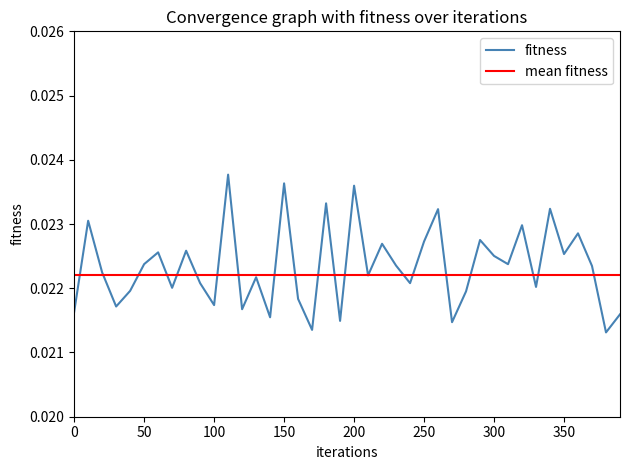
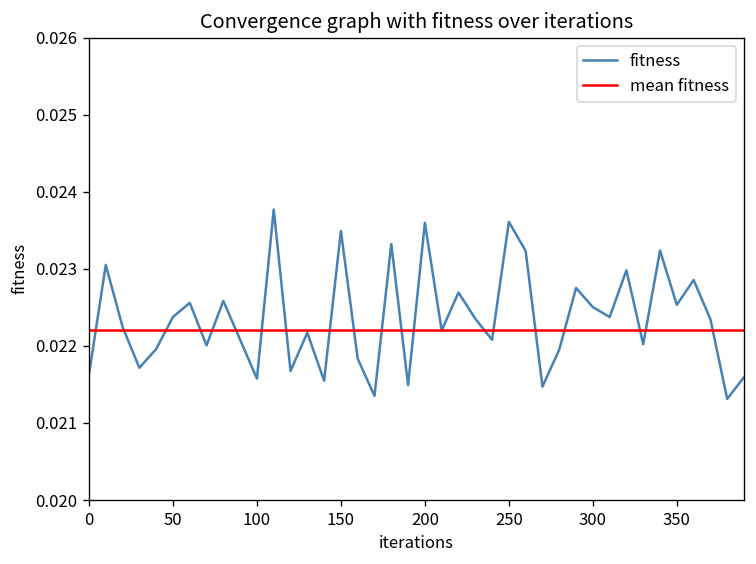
  {
    "0": 0.0216,
    "50": 0.0224,
-   "100": 0.0217,
-   "150": 0.0236,
+   "100": 0.0216,
+   "150": 0.0235,
    "200": 0.0236,
-   "250": 0.0227,
+   "250": 0.0236,
    "300": 0.0225,
    "350": 0.0225
  }
